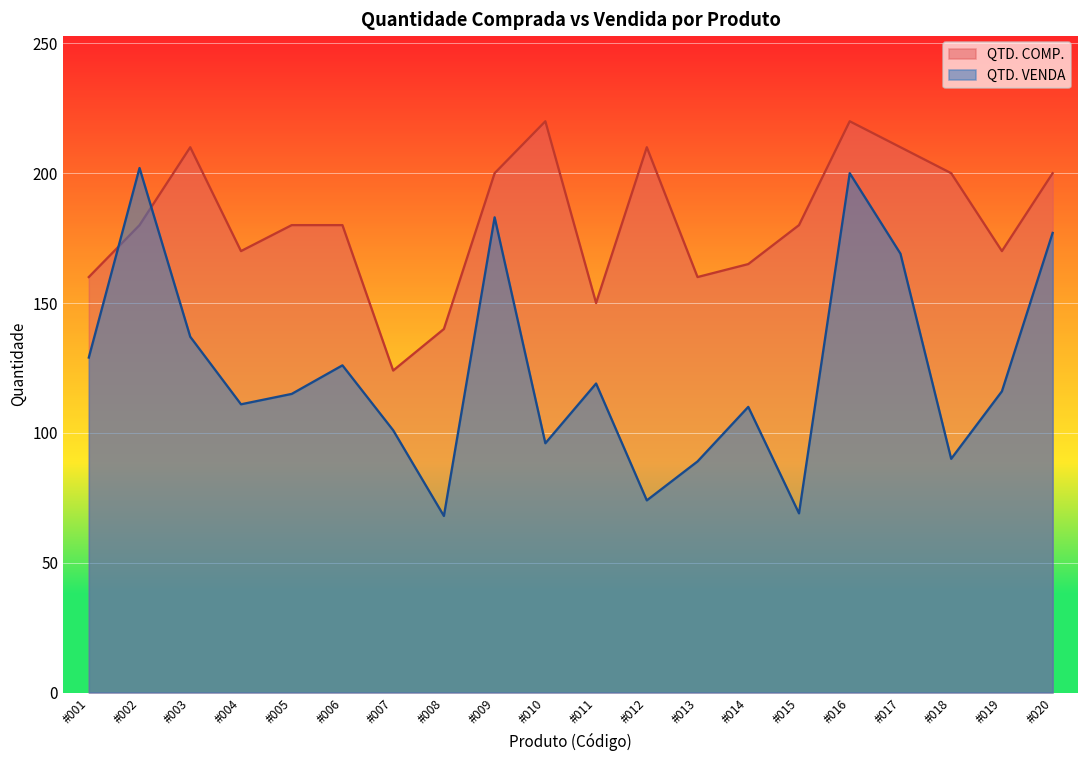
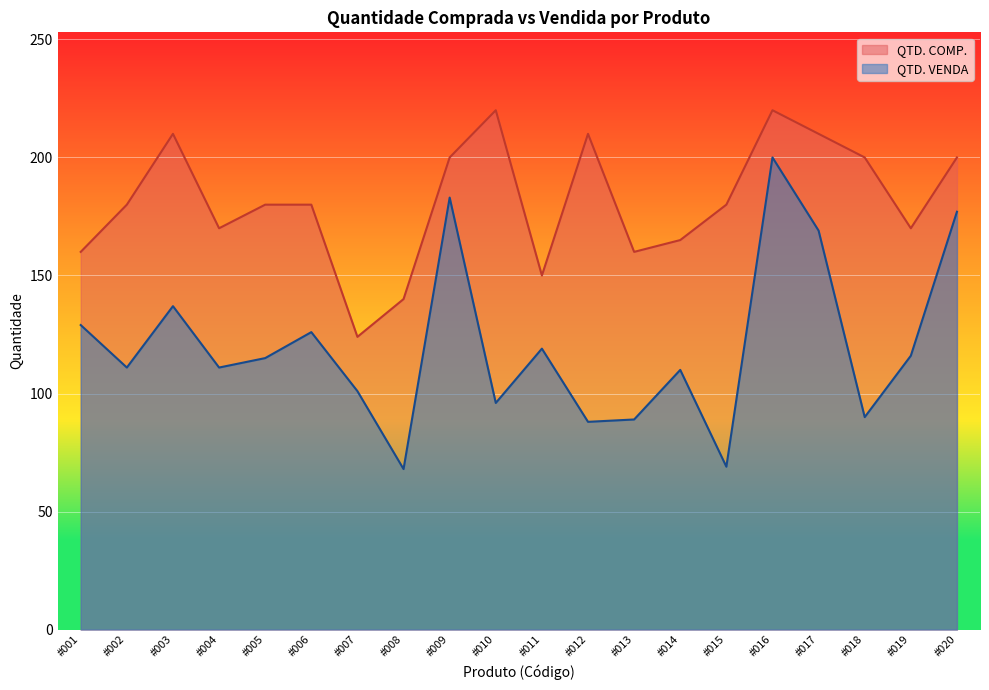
  {
    "QTD. COMP.": {
      "#001": 160,
      "#002": 180,
      "#003": 210,
      "#004": 170,
      "#005": 180,
      "#006": 180,
      "#007": 124,
      "#008": 140,
      "#009": 200,
      "#010": 220,
      "#011": 150,
      "#012": 210,
      "#013": 160,
      "#014": 165,
      "#015": 180,
      "#016": 220,
      "#017": 210,
      "#018": 200,
      "#019": 170,
      "#020": 200
    },
    "QTD. VENDA": {
      "#001": 129,
-     "#002": 202,
+     "#002": 111,
      "#003": 137,
      "#004": 111,
      "#005": 115,
      "#006": 126,
      "#007": 101,
      "#008": 68,
      "#009": 183,
      "#010": 96,
      "#011": 119,
-     "#012": 74,
+     "#012": 88,
      "#013": 89,
      "#014": 110,
      "#015": 69,
      "#016": 200,
      "#017": 169,
      "#018": 90,
      "#019": 116,
      "#020": 177
    }
  }
